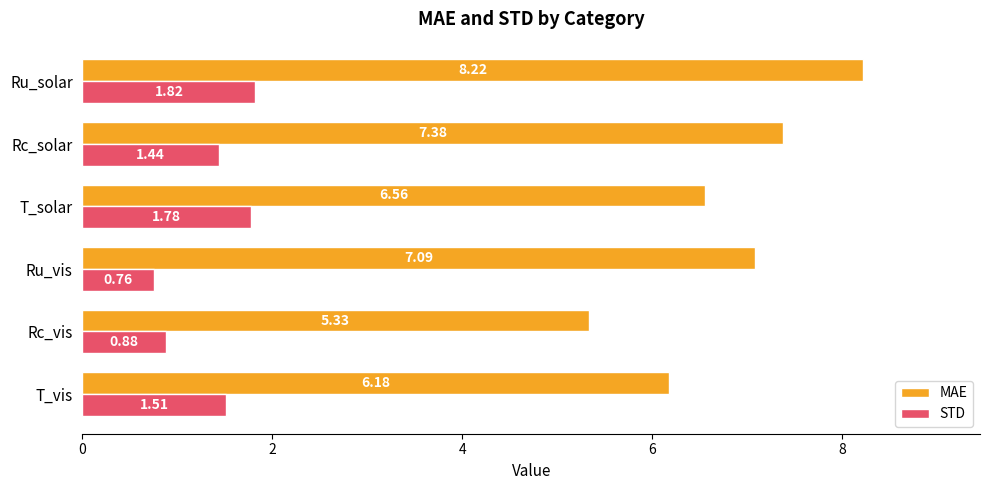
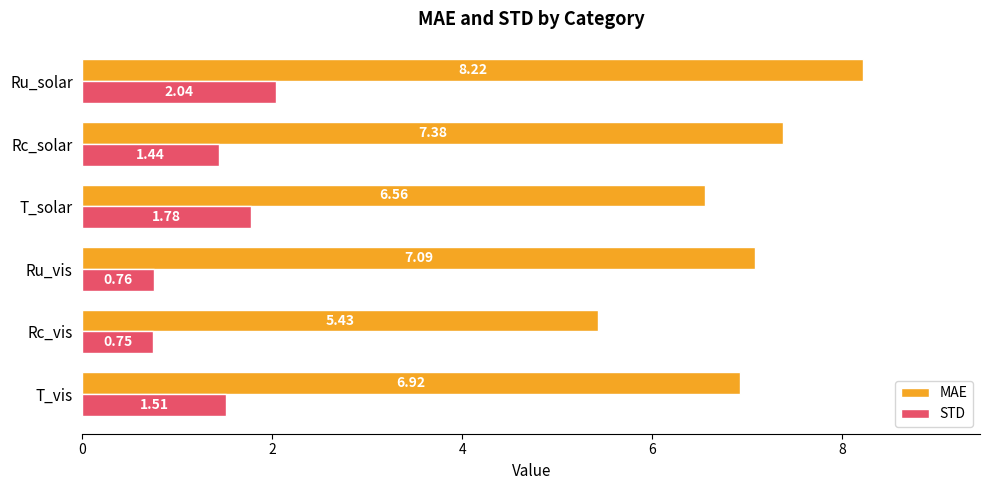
  {
    "MAE": {
      "Ru_solar": 8.22,
      "Rc_solar": 7.38,
      "T_solar": 6.56,
      "Ru_vis": 7.09,
-     "Rc_vis": 5.33,
-     "T_vis": 6.18
+     "Rc_vis": 5.43,
+     "T_vis": 6.92
    },
    "STD": {
-     "Ru_solar": 1.82,
+     "Ru_solar": 2.04,
      "Rc_solar": 1.44,
      "T_solar": 1.78,
      "Ru_vis": 0.76,
-     "Rc_vis": 0.88,
+     "Rc_vis": 0.75,
      "T_vis": 1.51
    }
  }
